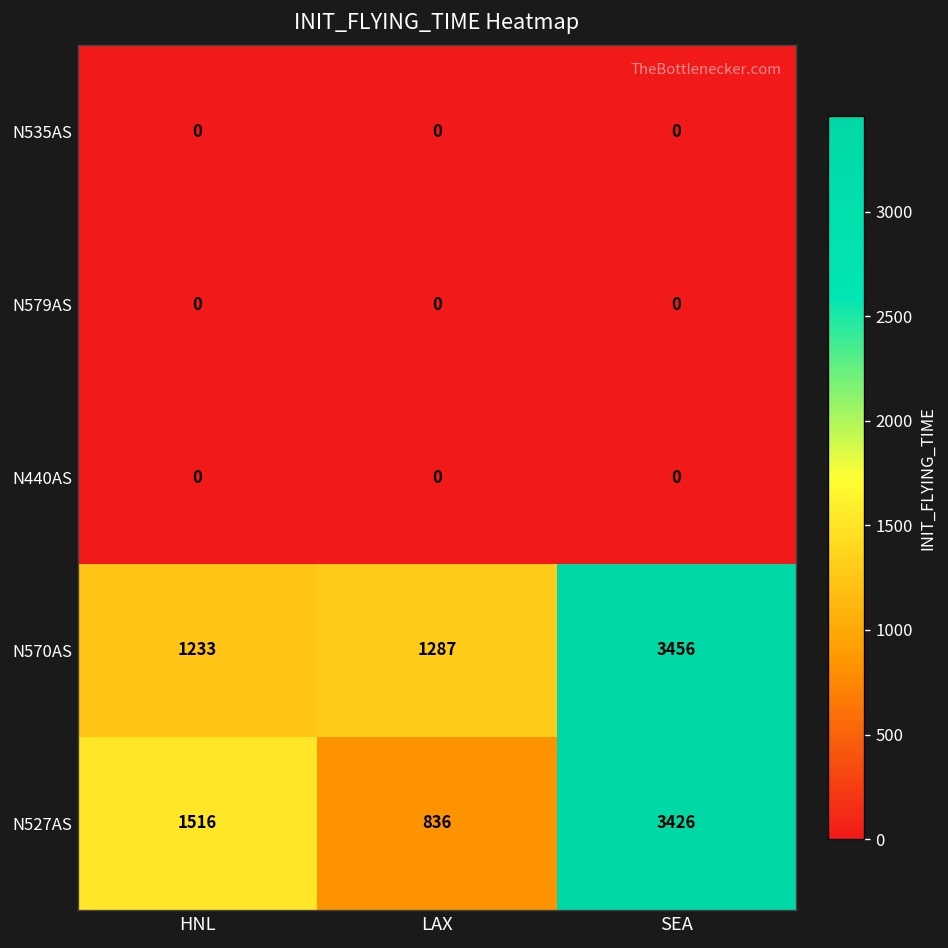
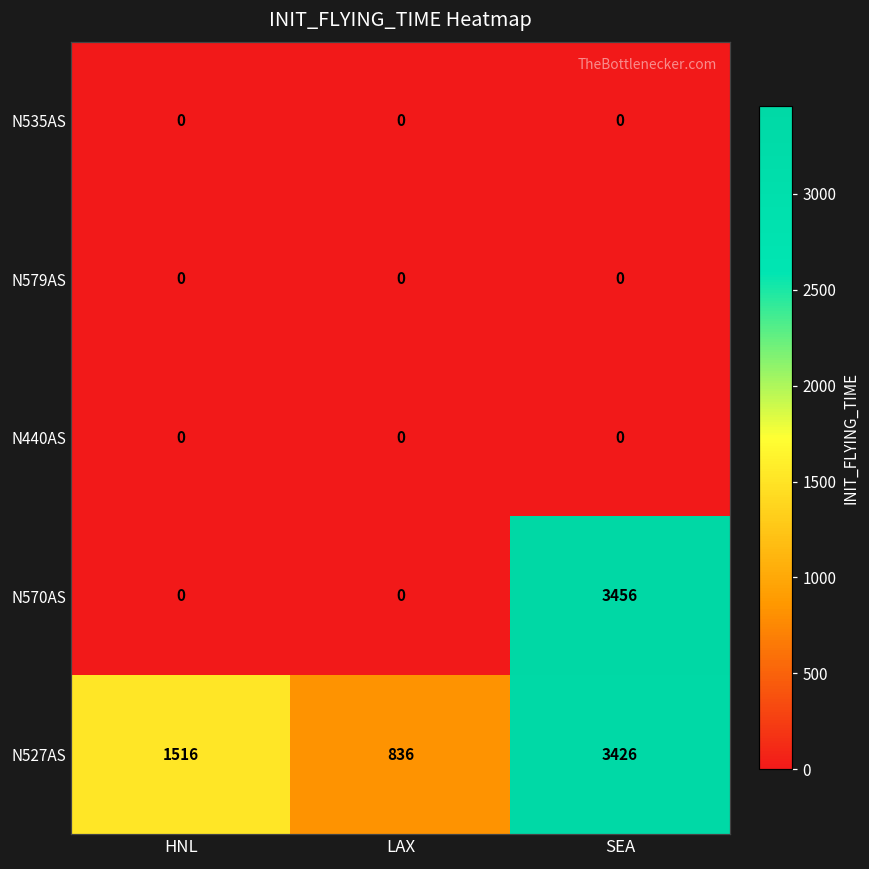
  {
    "N535AS": {
      "HNL": 0,
      "LAX": 0
    },
    "N579AS": {
      "HNL": 0,
      "LAX": 0,
      "SEA": 0
    },
    "N440AS": {
      "HNL": 0,
      "LAX": 0,
      "SEA": 0
    },
    "N570AS": {
-     "HNL": 1233,
-     "LAX": 1287,
+     "HNL": 0,
+     "LAX": 0,
      "SEA": 3456
    },
    "N527AS": {
      "HNL": 1516,
      "LAX": 836,
      "SEA": 3426
    }
  }
